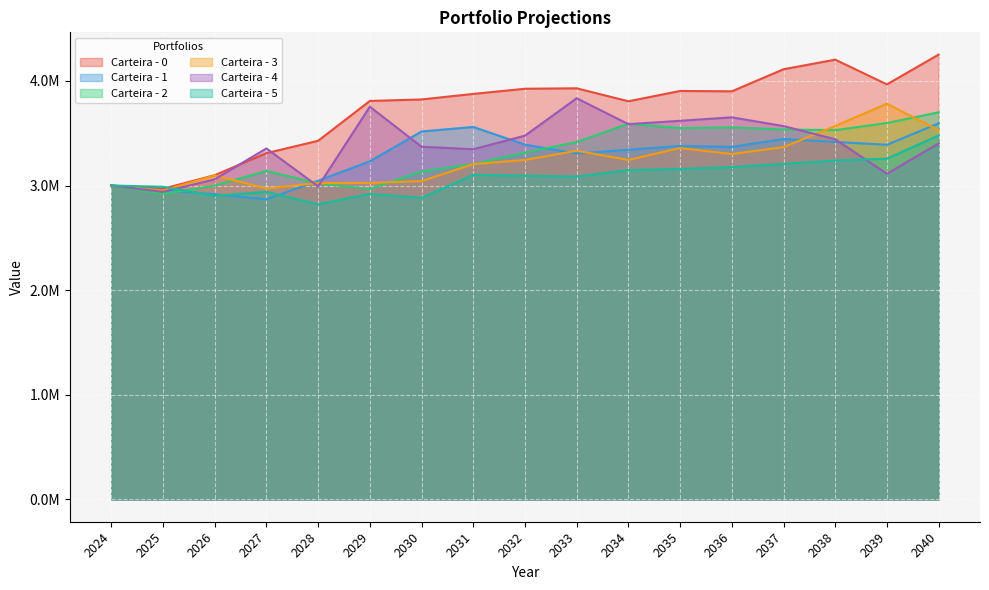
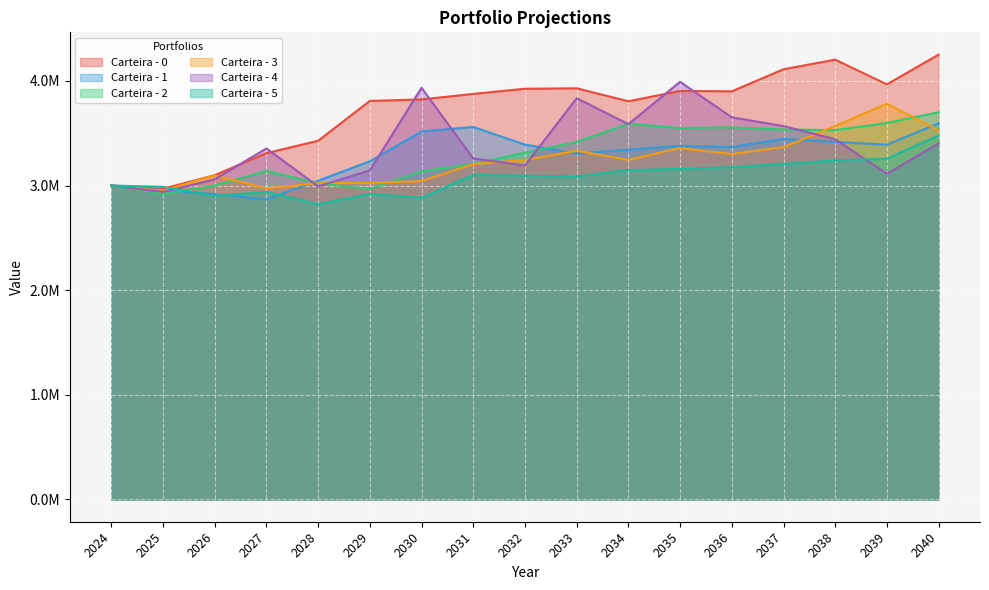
  {
    "Carteira - 4": {
      "2026": 3060000,
      "2027": 3350000,
      "2028": 2990000,
-     "2029": 3750000,
-     "2030": 3370000,
-     "2031": 3350000,
-     "2032": 3480000,
+     "2029": 3140000,
+     "2030": 3930000,
+     "2031": 3260000,
+     "2032": 3190000,
      "2033": 3830000,
-     "2035": 3620000,
+     "2035": 3990000,
      "2036": 3650000,
      "2037": 3570000,
      "2038": 3440000,
      "2039": 3110000,
      "2040": 3400000
    }
  }
